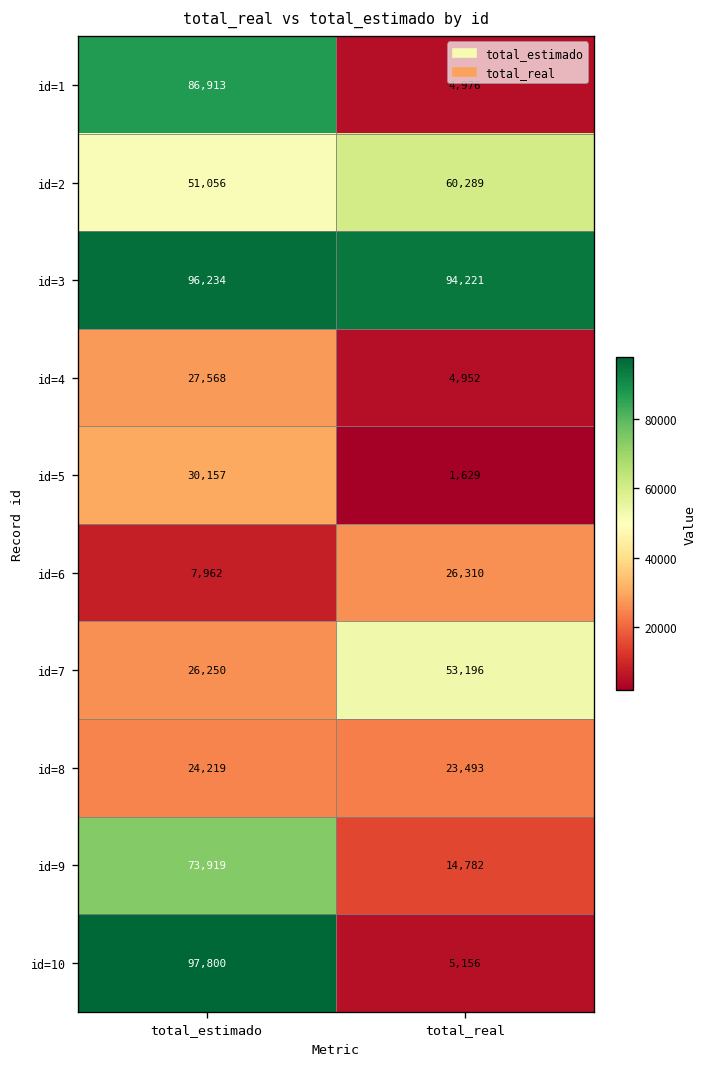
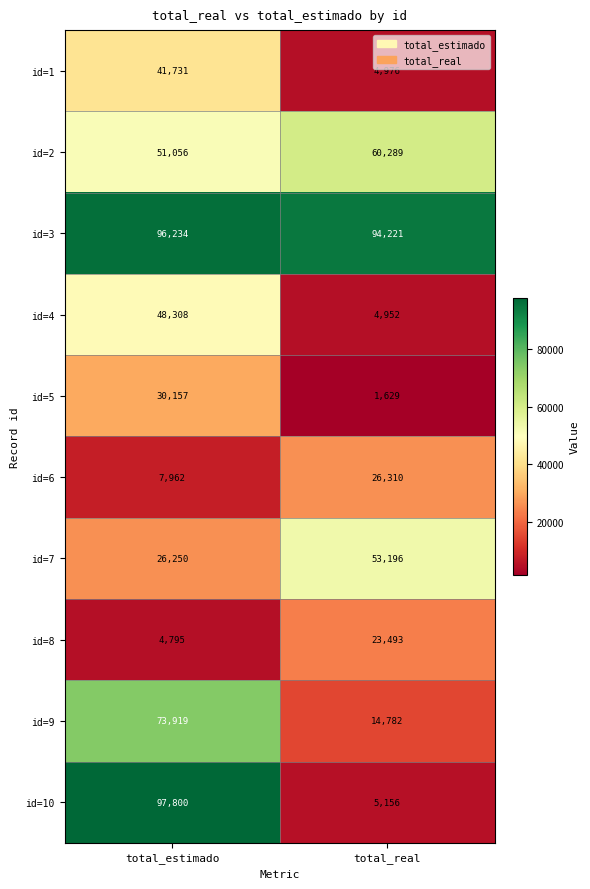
  {
    "id=1": {
-     "total_estimado": "86,913"
+     "total_estimado": "41,731"
    },
    "id=2": {
      "total_estimado": "51,056",
      "total_real": "60,289"
    },
    "id=3": {
      "total_estimado": "96,234",
      "total_real": "94,221"
    },
    "id=4": {
-     "total_estimado": "27,568",
+     "total_estimado": "48,308",
      "total_real": "4,952"
    },
    "id=5": {
      "total_estimado": "30,157",
      "total_real": "1,629"
    },
    "id=6": {
      "total_estimado": "7,962",
      "total_real": "26,310"
    },
    "id=7": {
      "total_estimado": "26,250",
      "total_real": "53,196"
    },
    "id=8": {
-     "total_estimado": "24,219",
+     "total_estimado": "4,795",
      "total_real": "23,493"
    },
    "id=9": {
      "total_estimado": "73,919",
      "total_real": "14,782"
    },
    "id=10": {
      "total_estimado": "97,800",
      "total_real": "5,156"
    }
  }
